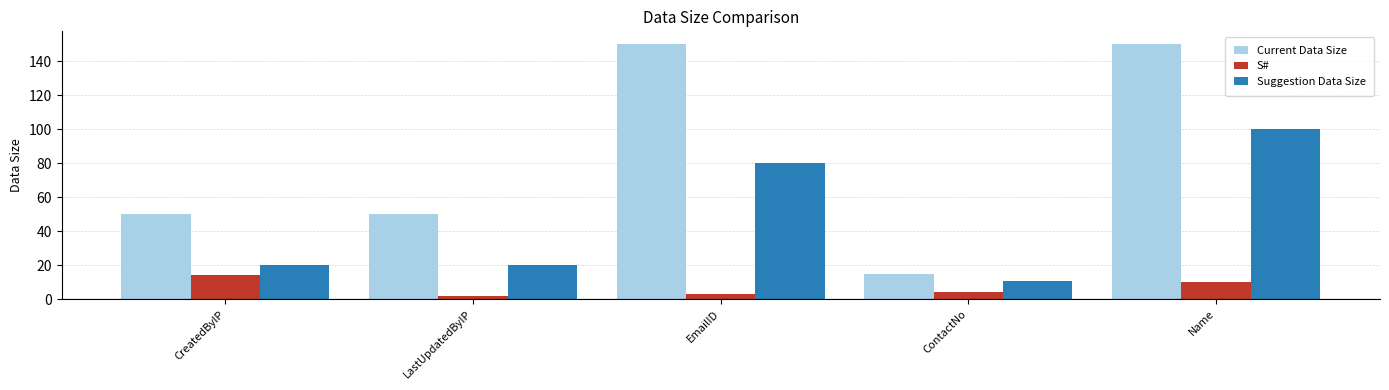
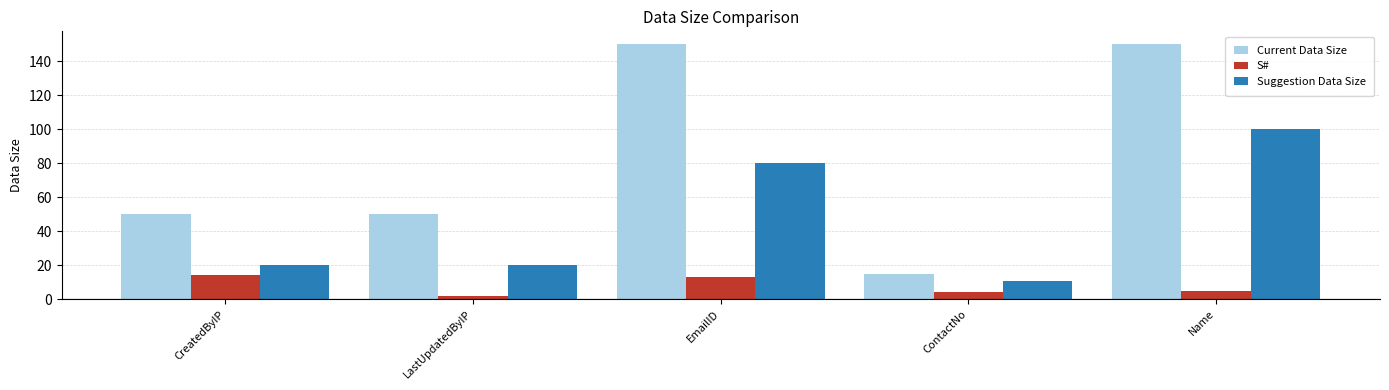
  {
    "Current Data Size": {
      "CreatedByIP": 50,
      "LastUpdatedByIP": 50,
      "EmailID": 150,
      "ContactNo": 15,
      "Name": 150
    },
    "S#": {
      "CreatedByIP": 14,
      "LastUpdatedByIP": 2,
-     "EmailID": 3,
+     "EmailID": 13,
      "ContactNo": 4,
-     "Name": 10
+     "Name": 5
    },
    "Suggestion Data Size": {
      "CreatedByIP": 20,
      "LastUpdatedByIP": 20,
      "EmailID": 80,
      "ContactNo": 11,
      "Name": 100
    }
  }
